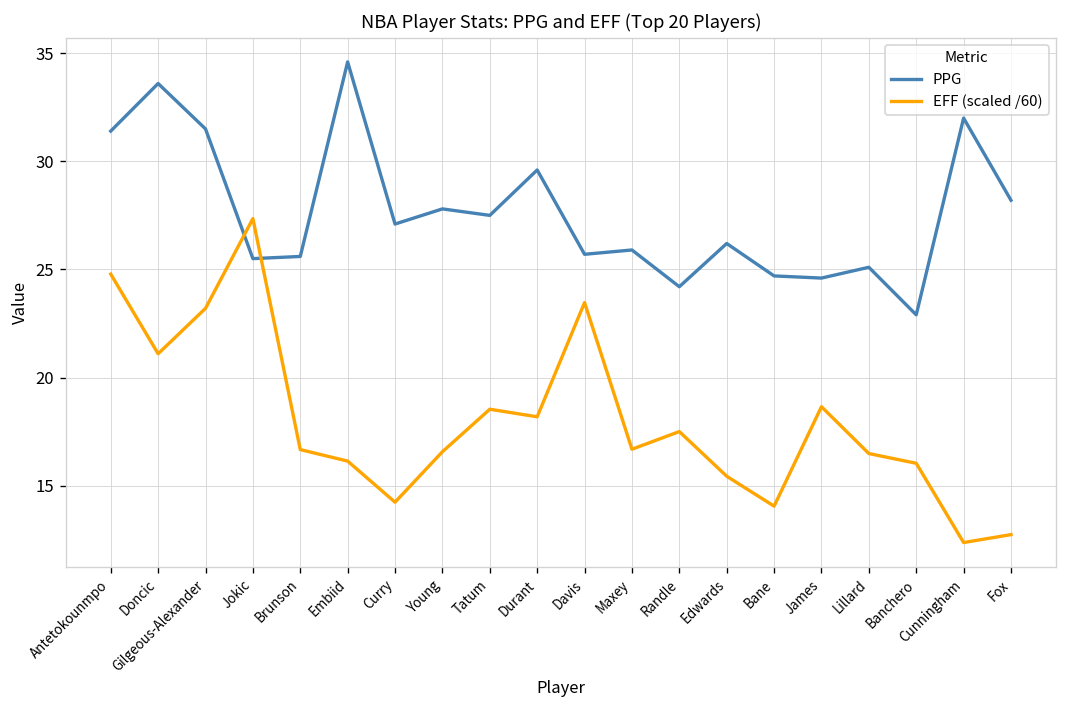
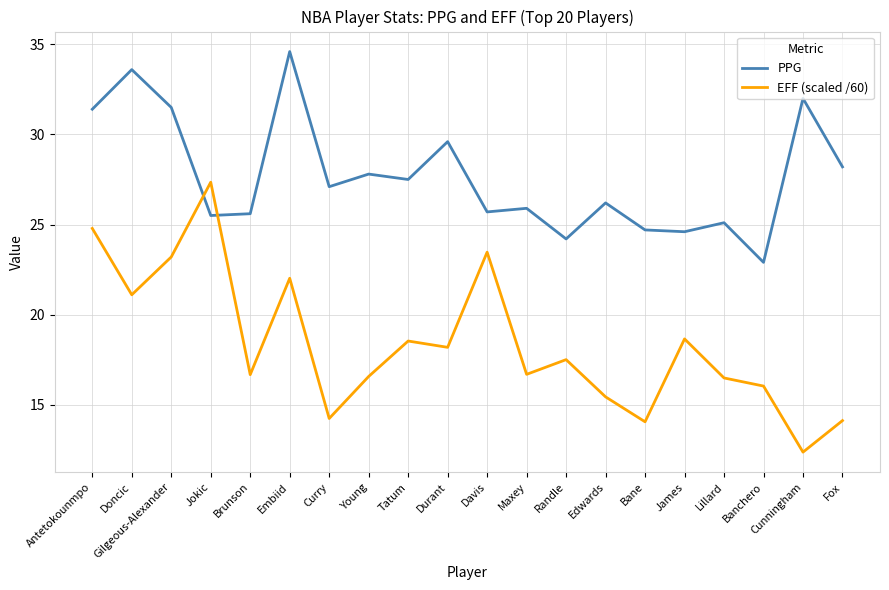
  {
    "PPG": {
      "Antetokounmpo": 31.4,
      "Doncic": 33.6,
      "Gilgeous-Alexander": 31.5,
      "Jokic": 25.5,
      "Brunson": 25.6,
      "Embiid": 34.6,
      "Curry": 27.1,
      "Young": 27.8,
      "Tatum": 27.5,
      "Durant": 29.6,
      "Davis": 25.7,
      "Maxey": 25.9,
      "Randle": 24.2,
      "Edwards": 26.2,
      "Bane": 24.7,
      "James": 24.6,
      "Lillard": 25.1,
      "Banchero": 22.9,
      "Fox": 28.2
    },
    "EFF (scaled /60)": {
      "Antetokounmpo": 24.8,
      "Doncic": 21.1,
      "Gilgeous-Alexander": 23.2,
      "Jokic": 27.4,
      "Brunson": 16.7,
-     "Embiid": 16.1,
+     "Embiid": 22.0,
      "Curry": 14.2,
      "Young": 16.6,
      "Tatum": 18.5,
      "Durant": 18.2,
      "Davis": 23.5,
      "Maxey": 16.7,
      "Randle": 17.5,
      "Edwards": 15.4,
      "Bane": 14.1,
      "James": 18.7,
      "Lillard": 16.5,
      "Banchero": 16.0,
      "Cunningham": 12.4,
-     "Fox": 12.7
+     "Fox": 14.1
    }
  }
